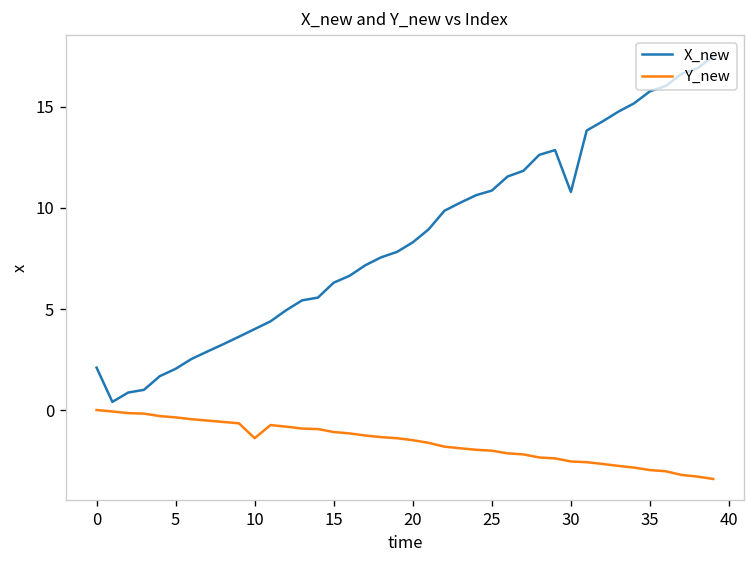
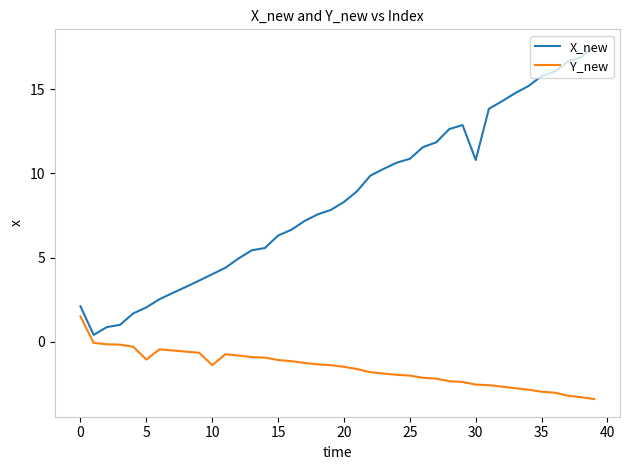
  {
    "X_new": {
      "0": 2.1,
      "5": 2.0,
      "10": 4.0,
      "15": 6.3,
      "20": 8.3,
      "25": 10.9,
      "30": 10.8
    },
    "Y_new": {
-     "0": 0.0,
-     "5": -0.4,
+     "0": 1.5,
+     "5": -1.1,
      "10": -1.4,
      "15": -1.1,
      "20": -1.5,
      "25": -2.0,
      "30": -2.5,
      "35": -3.0
    }
  }
